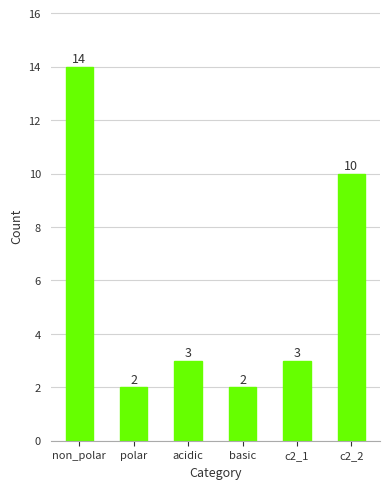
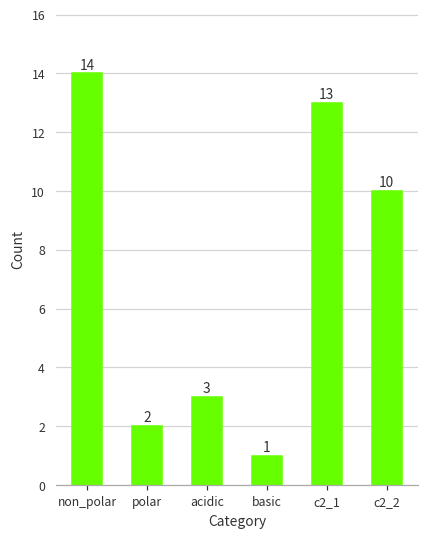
  {
    "non_polar": 14,
    "polar": 2,
    "acidic": 3,
-   "basic": 2,
-   "c2_1": 3,
+   "basic": 1,
+   "c2_1": 13,
    "c2_2": 10
  }
